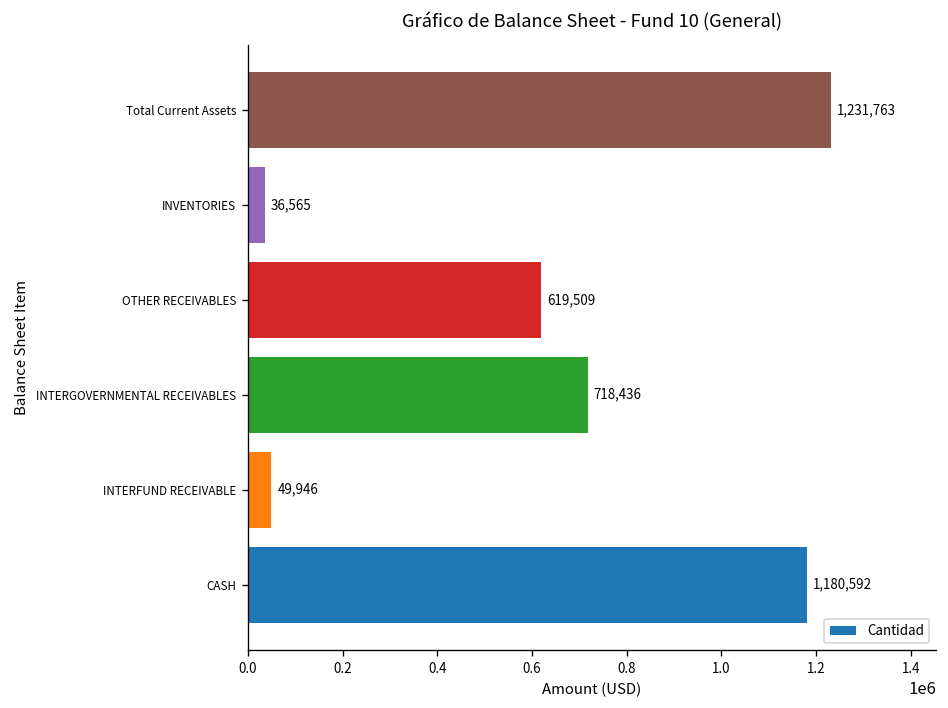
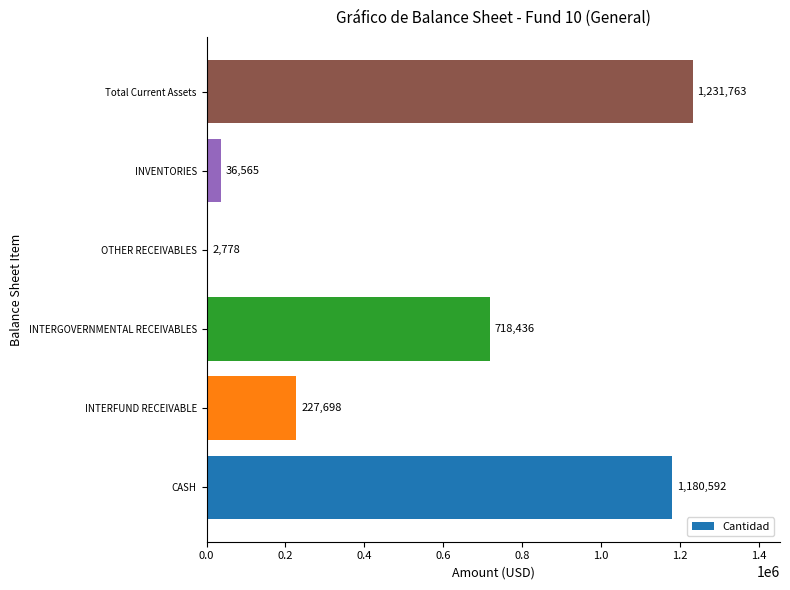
  {
    "Total Current Assets": "1,231,763",
    "INVENTORIES": "36,565",
-   "OTHER RECEIVABLES": "619,509",
+   "OTHER RECEIVABLES": "2,778",
    "INTERGOVERNMENTAL RECEIVABLES": "718,436",
-   "INTERFUND RECEIVABLE": "49,946",
+   "INTERFUND RECEIVABLE": "227,698",
    "CASH": "1,180,592"
  }
